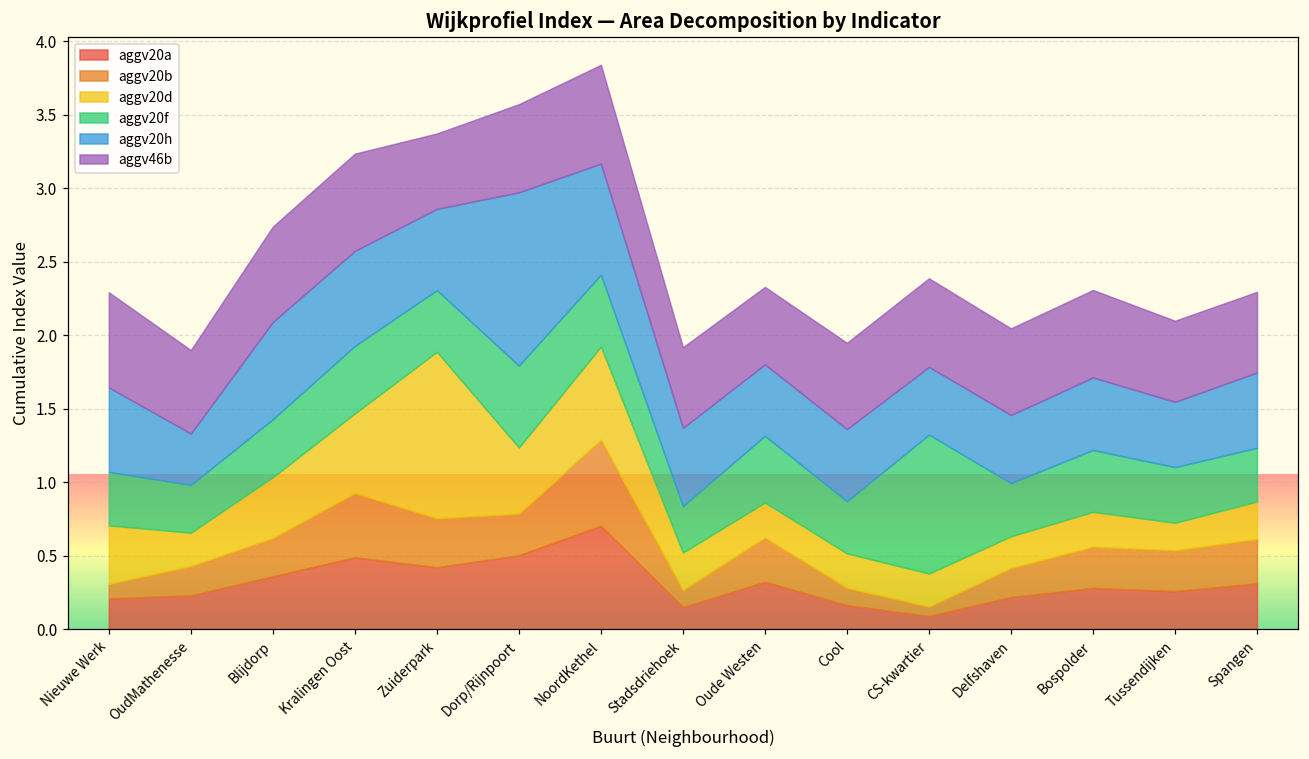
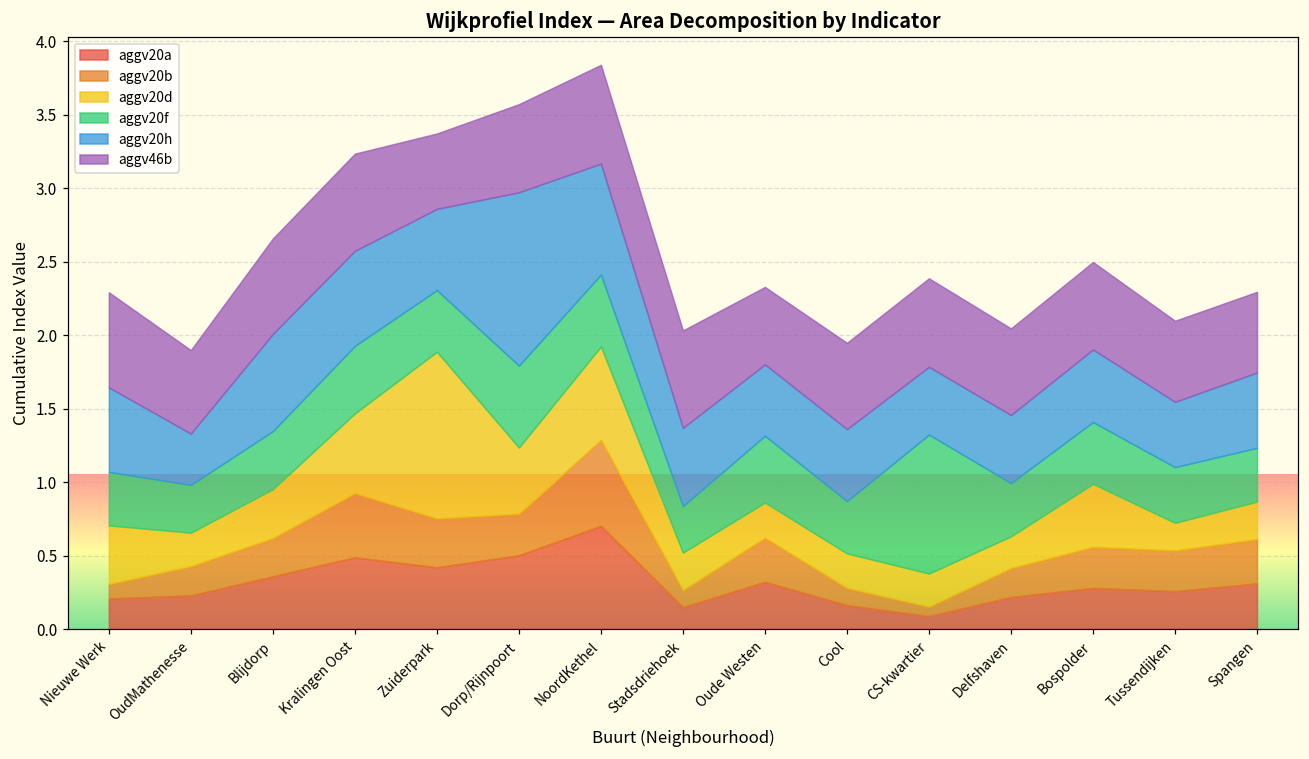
  {
    "aggv20d": {
      "Nieuwe Werk": 0.40,
      "OudMathenesse": 0.23,
-     "Blijdorp": 0.41,
+     "Blijdorp": 0.33,
      "Kralingen Oost": 0.54,
      "Zuiderpark": 1.13,
      "Dorp/Rijnpoort": 0.45,
      "NoordKethel": 0.64,
      "Stadsdriehoek": 0.25,
      "Oude Westen": 0.24,
      "Cool": 0.23,
      "CS-kwartier": 0.22,
      "Delfshaven": 0.22,
-     "Bospolder": 0.24,
+     "Bospolder": 0.43,
      "Tussendijken": 0.19,
      "Spangen": 0.26
    },
    "aggv20f": {
      "Nieuwe Werk": 0.36,
      "OudMathenesse": 0.33,
      "Blijdorp": 0.39,
      "Kralingen Oost": 0.46,
      "Zuiderpark": 0.42,
      "Dorp/Rijnpoort": 0.56,
      "NoordKethel": 0.49,
      "Stadsdriehoek": 0.32,
      "Oude Westen": 0.45,
      "Cool": 0.36,
      "CS-kwartier": 0.95,
      "Delfshaven": 0.36,
      "Bospolder": 0.42,
      "Tussendijken": 0.38,
      "Spangen": 0.37
    },
    "aggv20h": {
      "Nieuwe Werk": 0.57,
      "OudMathenesse": 0.35,
      "Blijdorp": 0.66,
      "Kralingen Oost": 0.65,
      "Zuiderpark": 0.55,
      "Dorp/Rijnpoort": 1.18,
      "NoordKethel": 0.76,
      "Stadsdriehoek": 0.53,
      "Oude Westen": 0.49,
      "Cool": 0.49,
      "CS-kwartier": 0.46,
      "Delfshaven": 0.46,
      "Bospolder": 0.49,
      "Tussendijken": 0.44,
      "Spangen": 0.51
    },
    "aggv46b": {
      "Nieuwe Werk": 0.65,
      "OudMathenesse": 0.57,
      "Blijdorp": 0.65,
      "Kralingen Oost": 0.66,
      "Zuiderpark": 0.51,
      "Dorp/Rijnpoort": 0.60,
      "NoordKethel": 0.67,
-     "Stadsdriehoek": 0.55,
+     "Stadsdriehoek": 0.66,
      "Oude Westen": 0.53,
      "Cool": 0.59,
      "CS-kwartier": 0.60,
      "Delfshaven": 0.59,
      "Bospolder": 0.59,
      "Tussendijken": 0.55,
      "Spangen": 0.55
    }
  }
